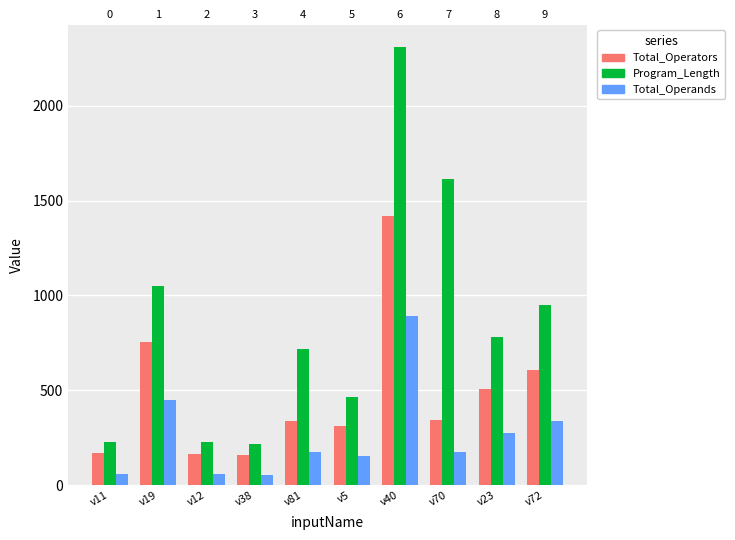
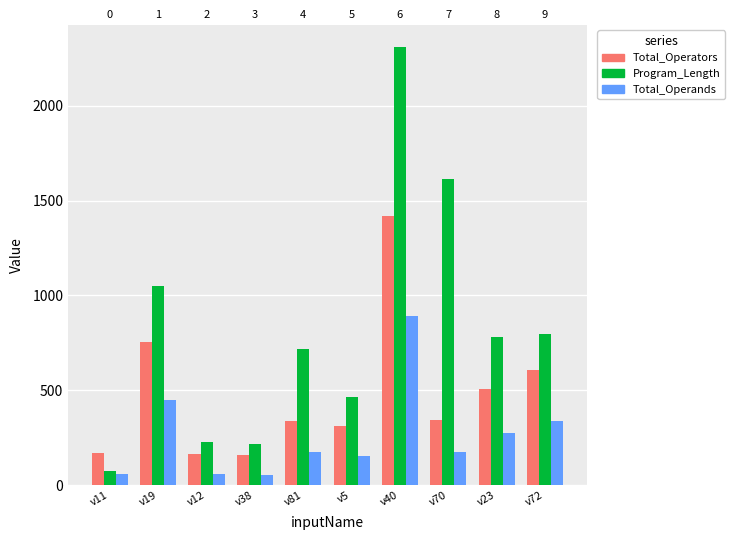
  {
    "Program_Length": {
-     "v11": 230,
+     "v11": 70,
      "v19": 1050,
      "v12": 230,
      "v38": 220,
      "v81": 720,
      "v5": 460,
      "v40": 2310,
      "v70": 1610,
      "v23": 780,
-     "v72": 950
+     "v72": 800
    }
  }
